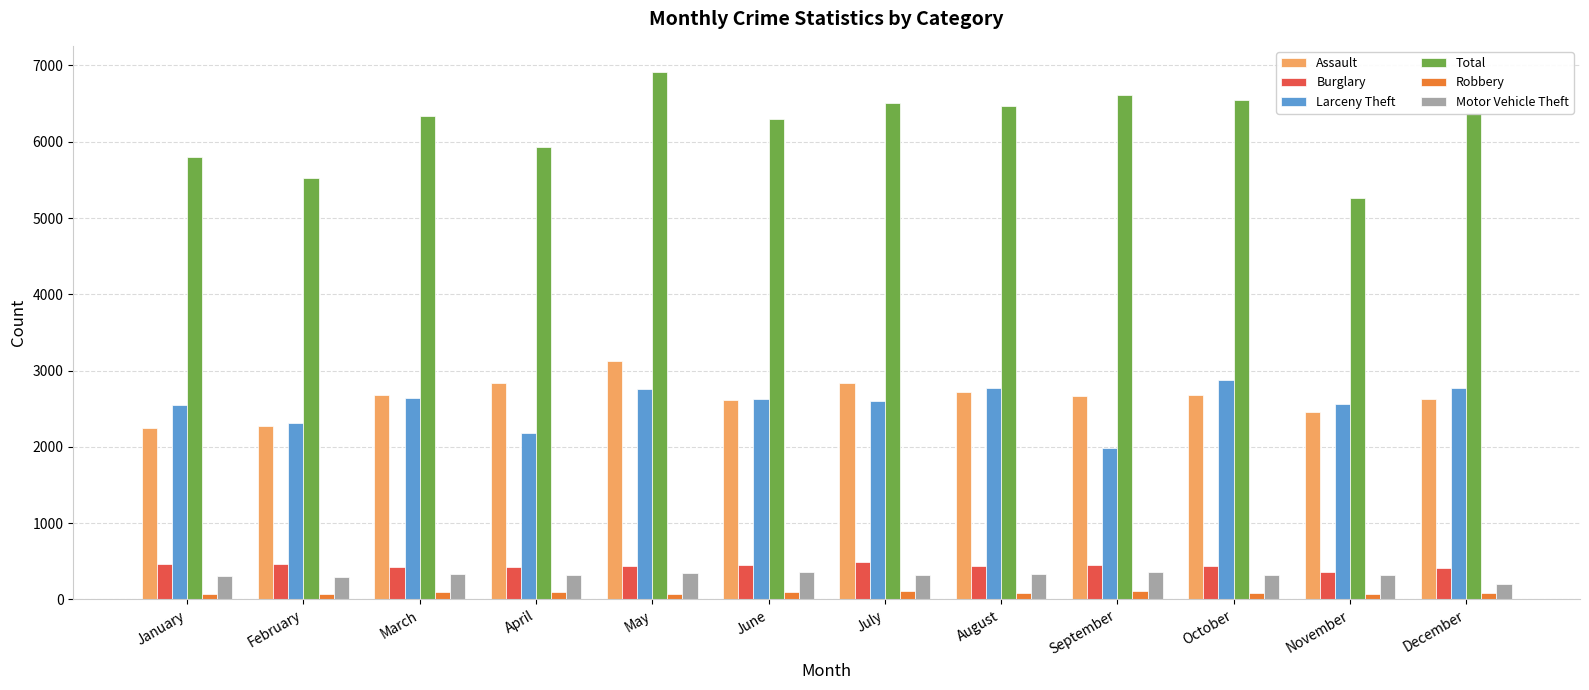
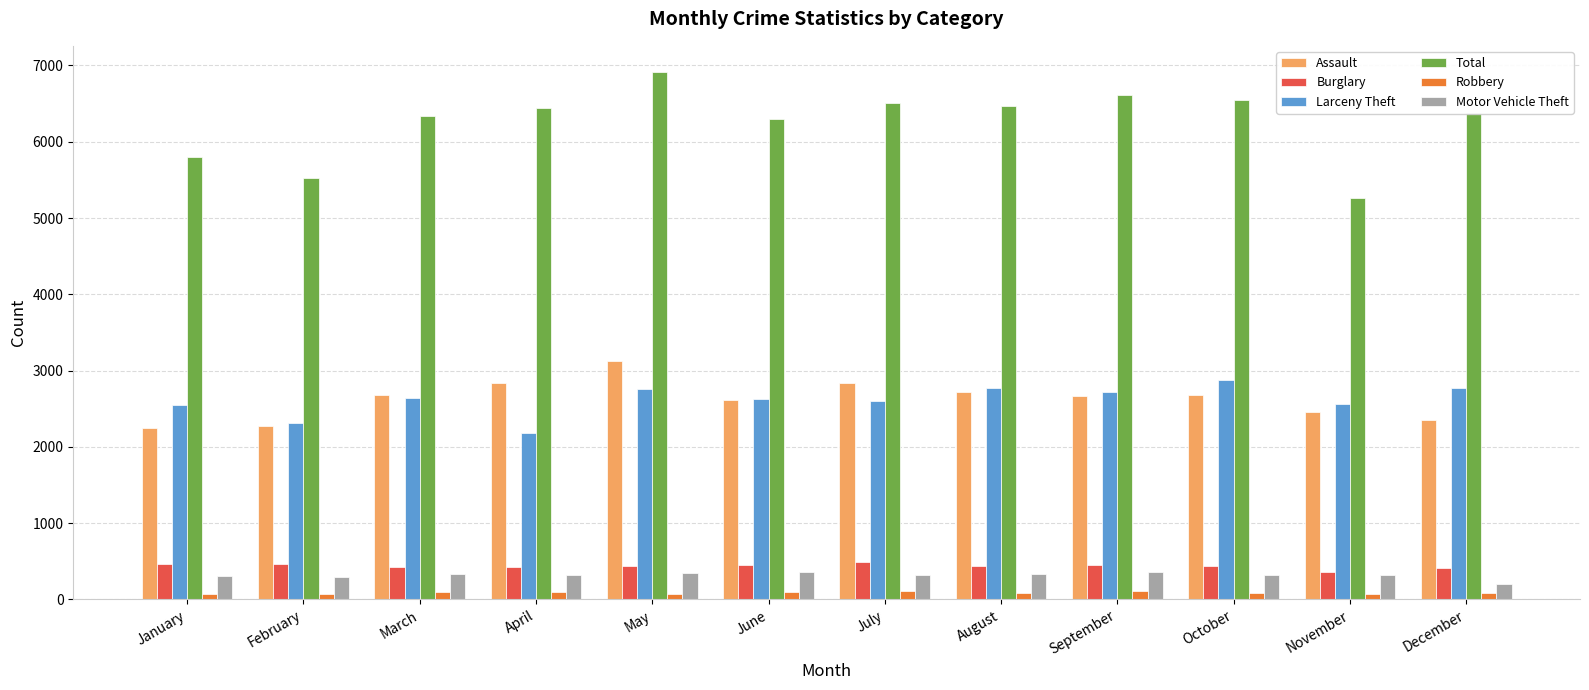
  {
    "Assault": {
      "January": 2200,
      "February": 2300,
      "March": 2700,
      "April": 2800,
      "May": 3100,
      "June": 2600,
      "July": 2800,
      "August": 2700,
      "September": 2700,
      "October": 2700,
      "November": 2500,
-     "December": 2600
+     "December": 2400
    },
    "Larceny Theft": {
      "January": 2500,
      "February": 2300,
      "March": 2600,
      "April": 2200,
      "May": 2800,
      "June": 2600,
      "July": 2600,
      "August": 2800,
-     "September": 2000,
+     "September": 2700,
      "October": 2900,
      "November": 2600,
      "December": 2800
    },
    "Total": {
      "January": 5800,
      "February": 5500,
      "March": 6300,
-     "April": 5900,
+     "April": 6400,
      "May": 6900,
      "June": 6300,
      "July": 6500,
      "August": 6500,
      "September": 6600,
      "October": 6500,
      "November": 5300
    },
    "Motor Vehicle Theft": {
      "January": 300,
      "February": 300,
      "March": 300,
      "April": 300,
      "May": 300,
      "June": 400,
      "July": 300,
      "August": 300,
      "September": 400,
      "October": 300,
      "November": 300,
      "December": 200
    }
  }
